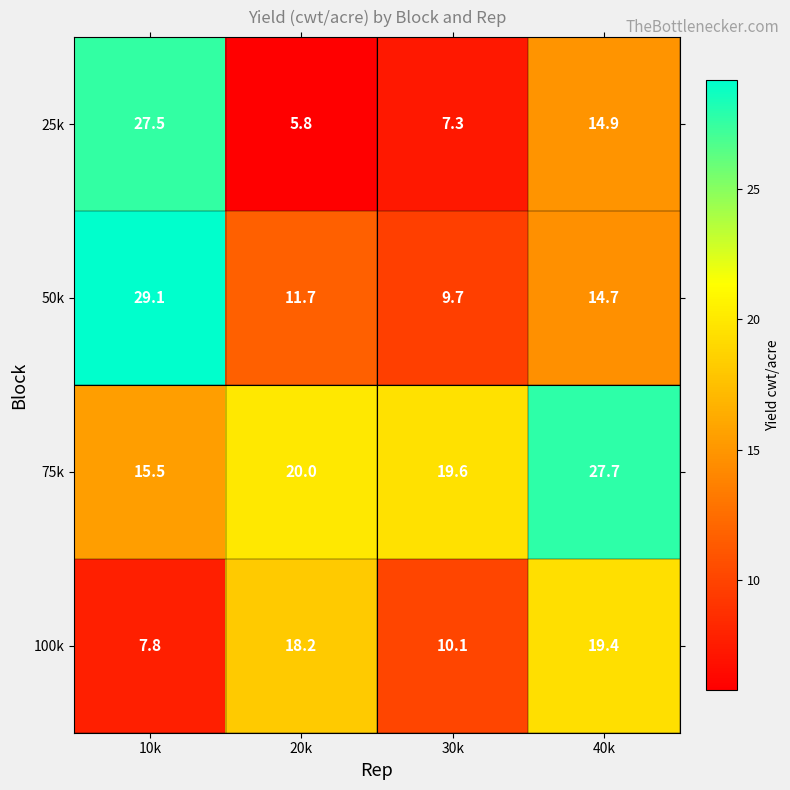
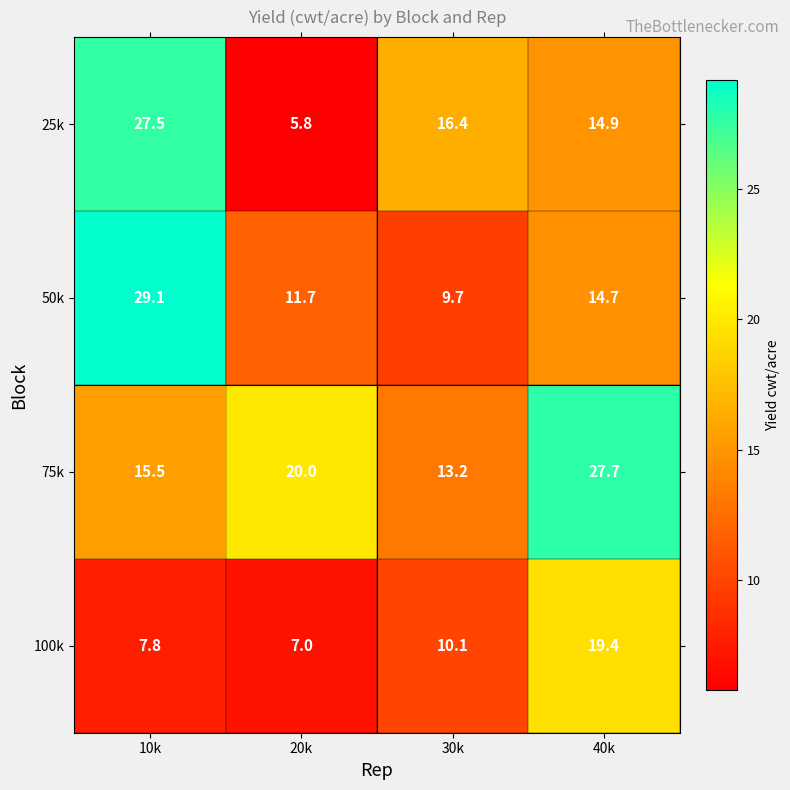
  {
    "25k": {
      "10k": 27.5,
      "20k": 5.8,
-     "30k": 7.3,
+     "30k": 16.4,
      "40k": 14.9
    },
    "50k": {
      "10k": 29.1,
      "20k": 11.7,
      "30k": 9.7,
      "40k": 14.7
    },
    "75k": {
      "10k": 15.5,
      "20k": 20.0,
-     "30k": 19.6,
+     "30k": 13.2,
      "40k": 27.7
    },
    "100k": {
      "10k": 7.8,
-     "20k": 18.2,
+     "20k": 7.0,
      "30k": 10.1,
      "40k": 19.4
    }
  }
